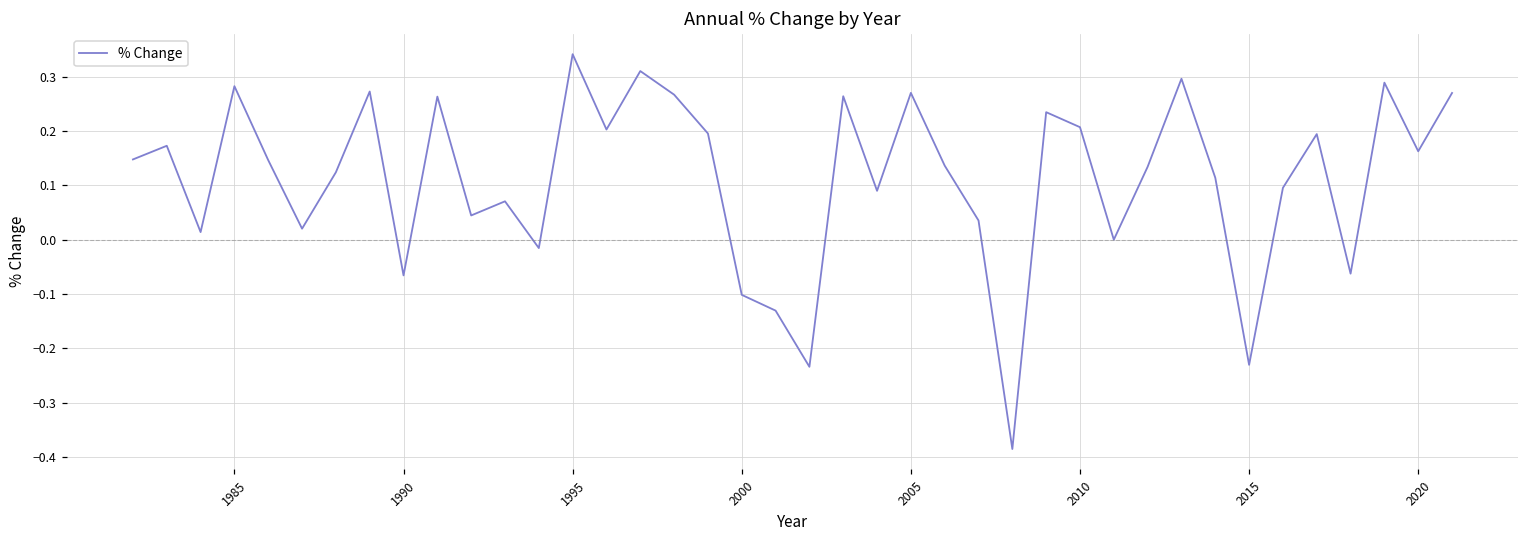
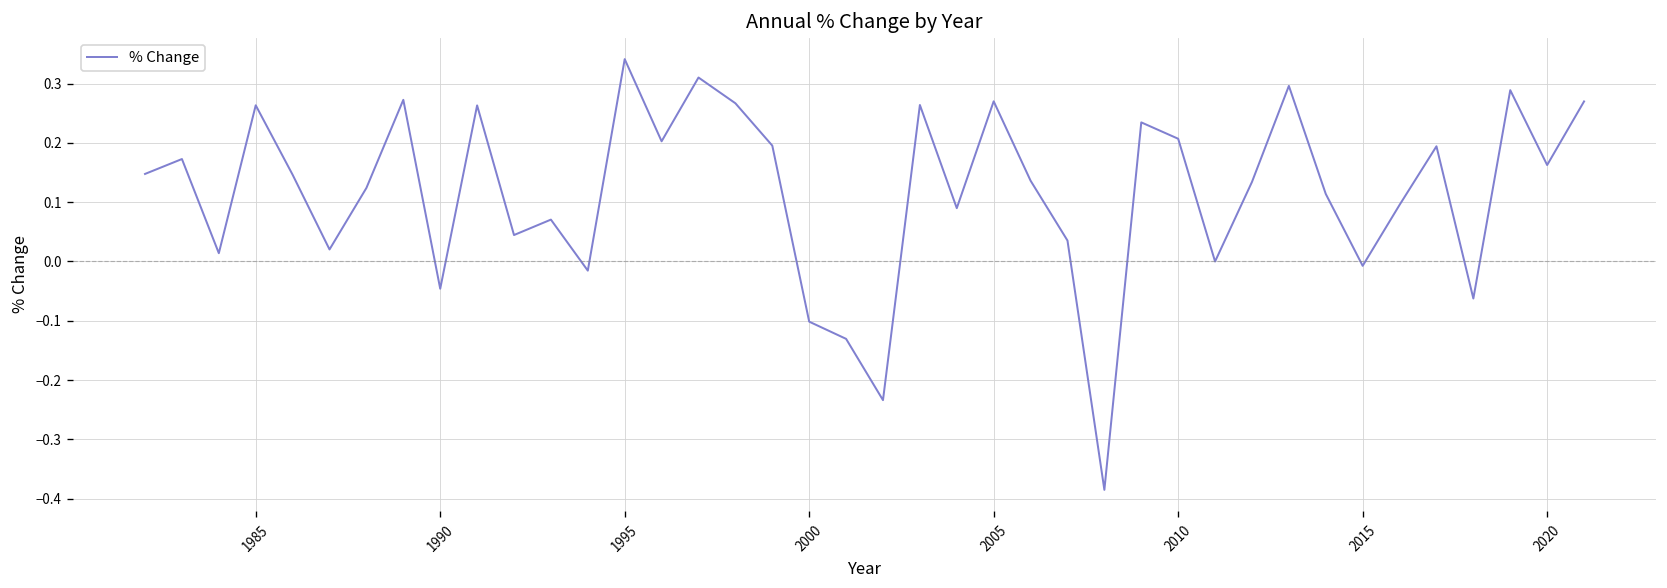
  {
-   "1985": 0.28,
-   "1990": -0.07,
+   "1985": 0.26,
+   "1990": -0.05,
    "1995": 0.34,
    "2000": -0.10,
    "2005": 0.27,
    "2010": 0.21,
-   "2015": -0.23,
+   "2015": -0.01,
    "2020": 0.16
  }
